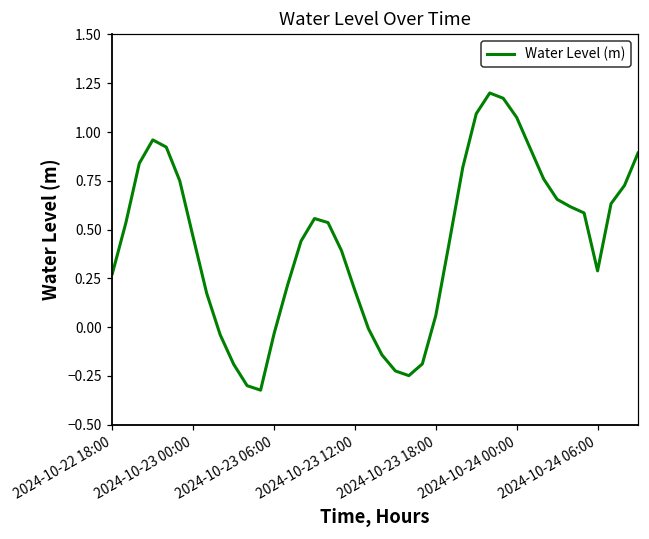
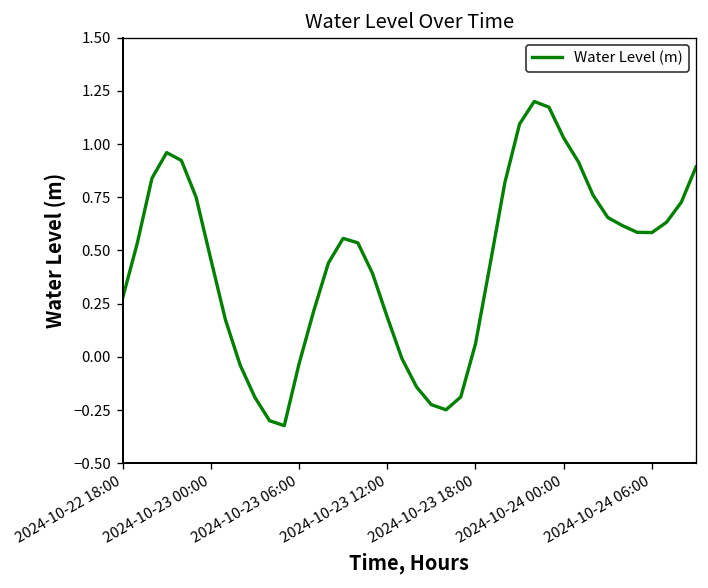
  {
    "2024-10-22 18:00": 0.27,
    "2024-10-23 00:00": 0.46,
    "2024-10-23 06:00": -0.03,
    "2024-10-23 12:00": 0.19,
    "2024-10-23 18:00": 0.06,
-   "2024-10-24 00:00": 1.07,
-   "2024-10-24 06:00": 0.29
+   "2024-10-24 00:00": 1.03,
+   "2024-10-24 06:00": 0.58
  }
